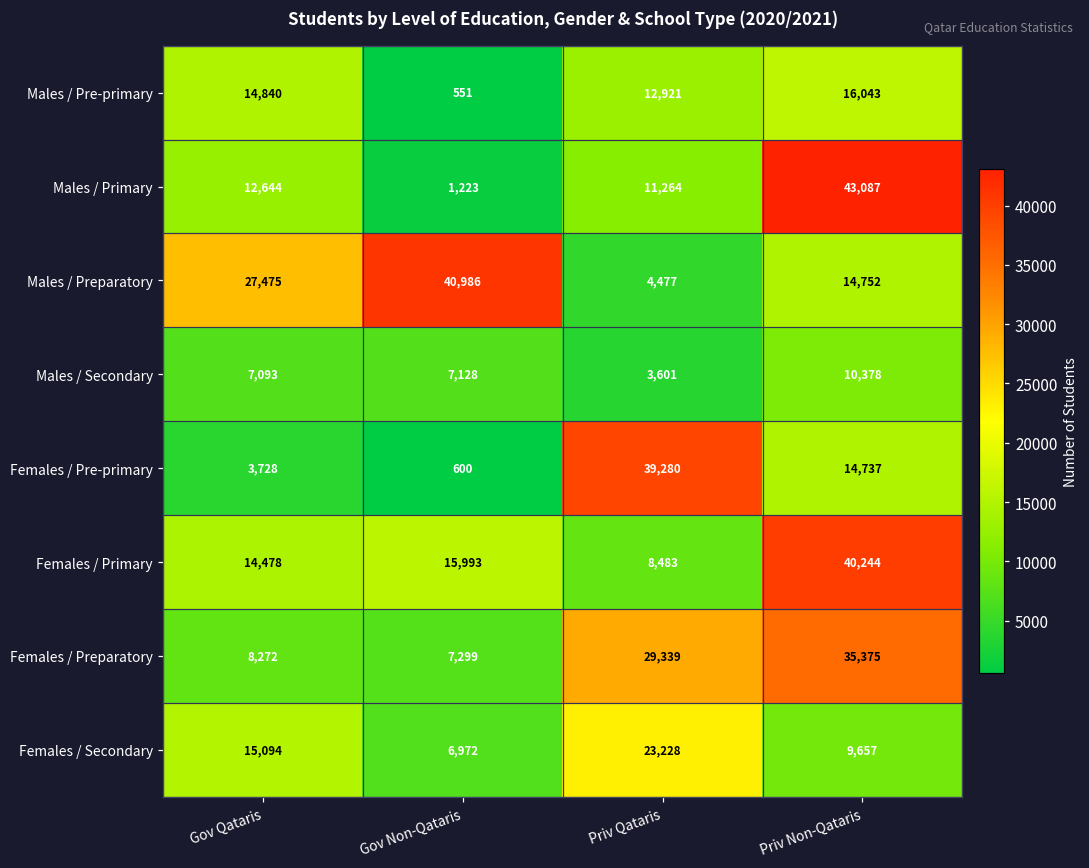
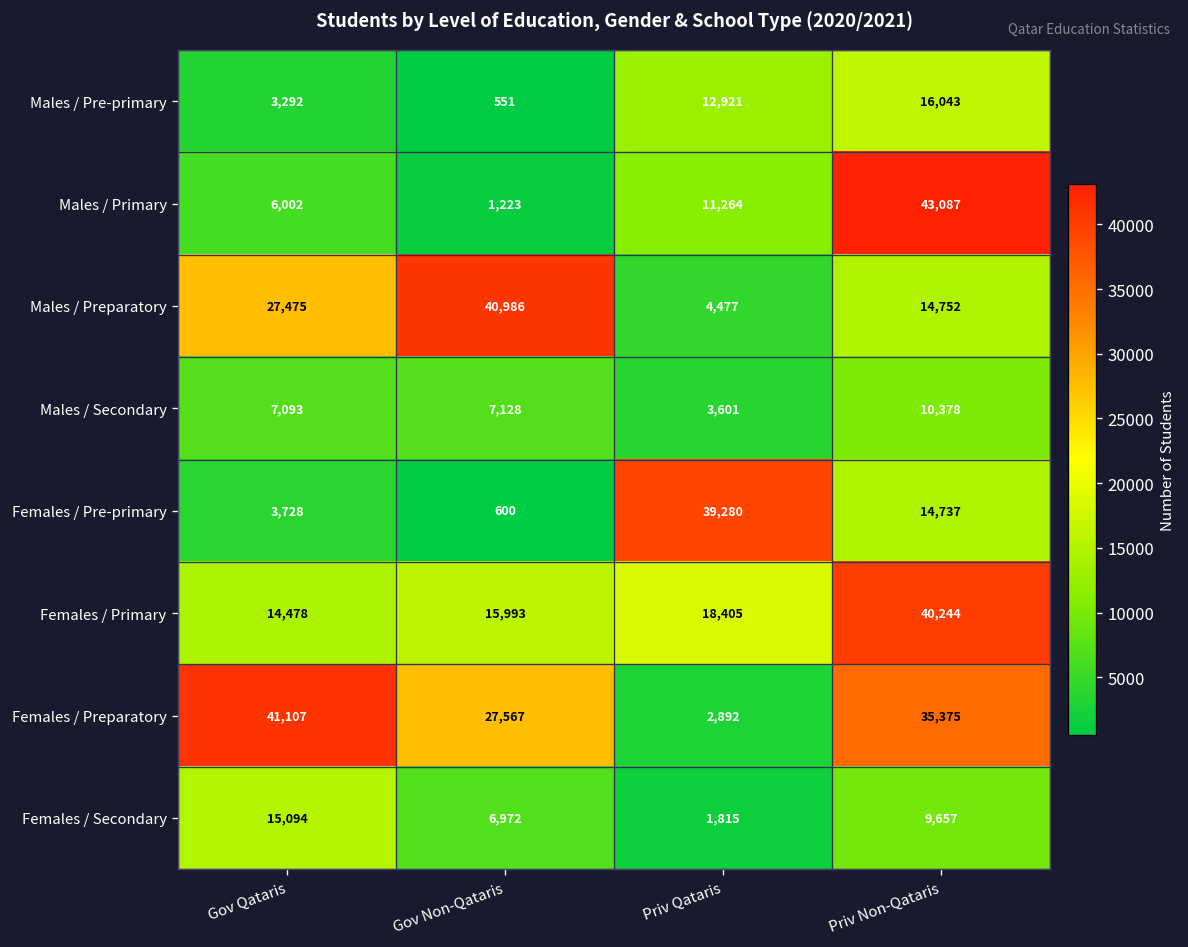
  {
    "Males / Pre-primary": {
-     "Gov Qataris": "14,840",
+     "Gov Qataris": "3,292",
      "Gov Non-Qataris": "551",
      "Priv Qataris": "12,921",
      "Priv Non-Qataris": "16,043"
    },
    "Males / Primary": {
-     "Gov Qataris": "12,644",
+     "Gov Qataris": "6,002",
      "Gov Non-Qataris": "1,223",
      "Priv Qataris": "11,264",
      "Priv Non-Qataris": "43,087"
    },
    "Males / Preparatory": {
      "Gov Qataris": "27,475",
      "Gov Non-Qataris": "40,986",
      "Priv Qataris": "4,477",
      "Priv Non-Qataris": "14,752"
    },
    "Males / Secondary": {
      "Gov Qataris": "7,093",
      "Gov Non-Qataris": "7,128",
      "Priv Qataris": "3,601",
      "Priv Non-Qataris": "10,378"
    },
    "Females / Pre-primary": {
      "Gov Qataris": "3,728",
      "Gov Non-Qataris": "600",
      "Priv Qataris": "39,280",
      "Priv Non-Qataris": "14,737"
    },
    "Females / Primary": {
      "Gov Qataris": "14,478",
      "Gov Non-Qataris": "15,993",
-     "Priv Qataris": "8,483",
+     "Priv Qataris": "18,405",
      "Priv Non-Qataris": "40,244"
    },
    "Females / Preparatory": {
-     "Gov Qataris": "8,272",
-     "Gov Non-Qataris": "7,299",
-     "Priv Qataris": "29,339",
+     "Gov Qataris": "41,107",
+     "Gov Non-Qataris": "27,567",
+     "Priv Qataris": "2,892",
      "Priv Non-Qataris": "35,375"
    },
    "Females / Secondary": {
      "Gov Qataris": "15,094",
      "Gov Non-Qataris": "6,972",
-     "Priv Qataris": "23,228",
+     "Priv Qataris": "1,815",
      "Priv Non-Qataris": "9,657"
    }
  }
